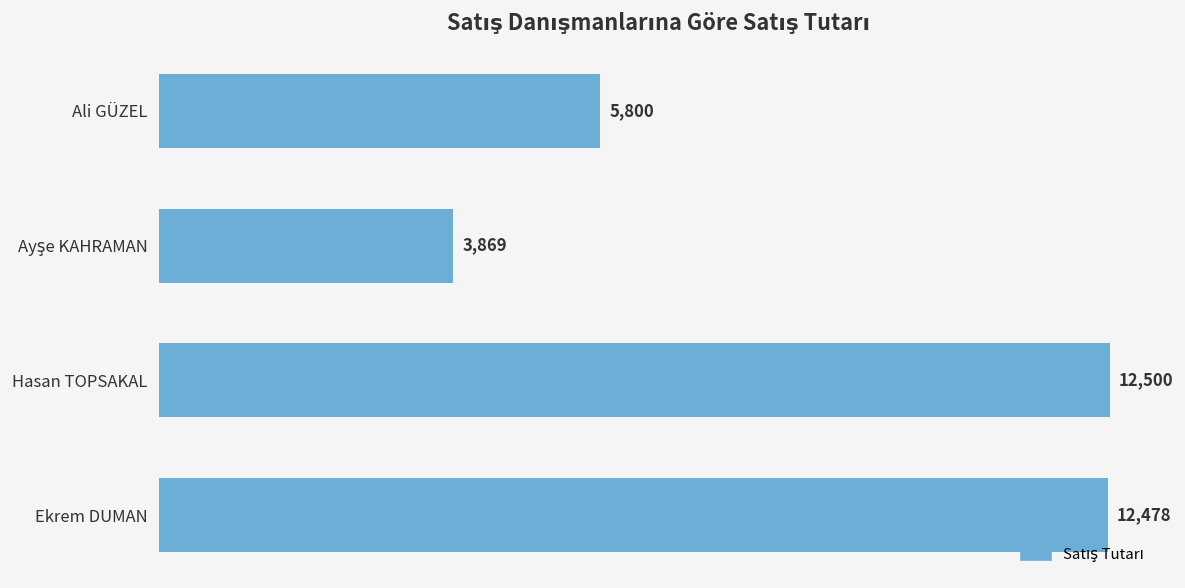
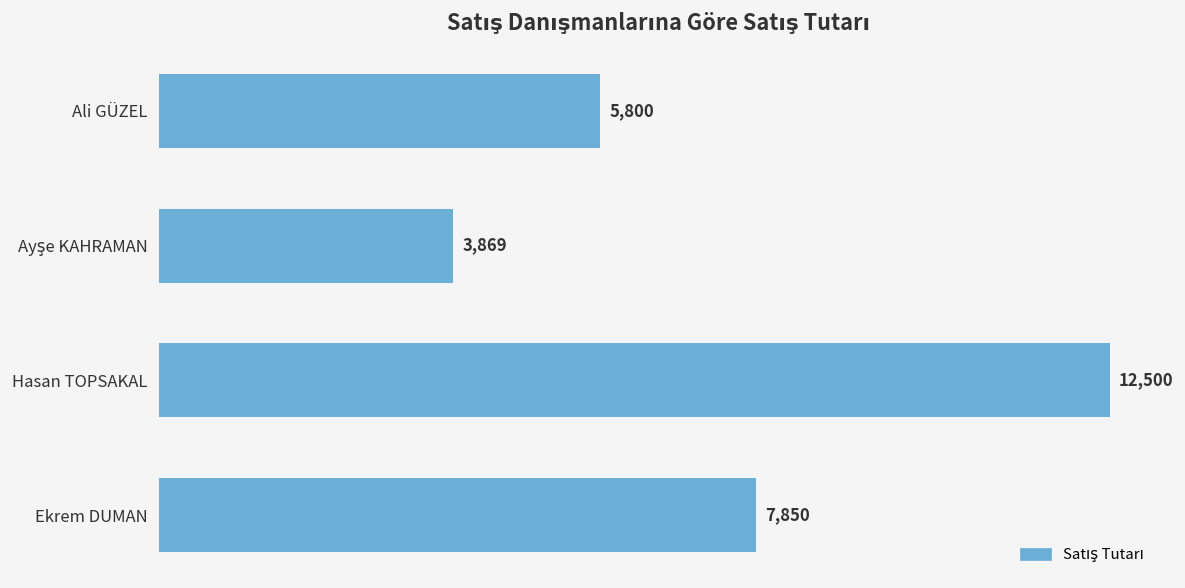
  {
    "Ali GÜZEL": "5,800",
    "Ayşe KAHRAMAN": "3,869",
    "Hasan TOPSAKAL": "12,500",
-   "Ekrem DUMAN": "12,478"
+   "Ekrem DUMAN": "7,850"
  }
